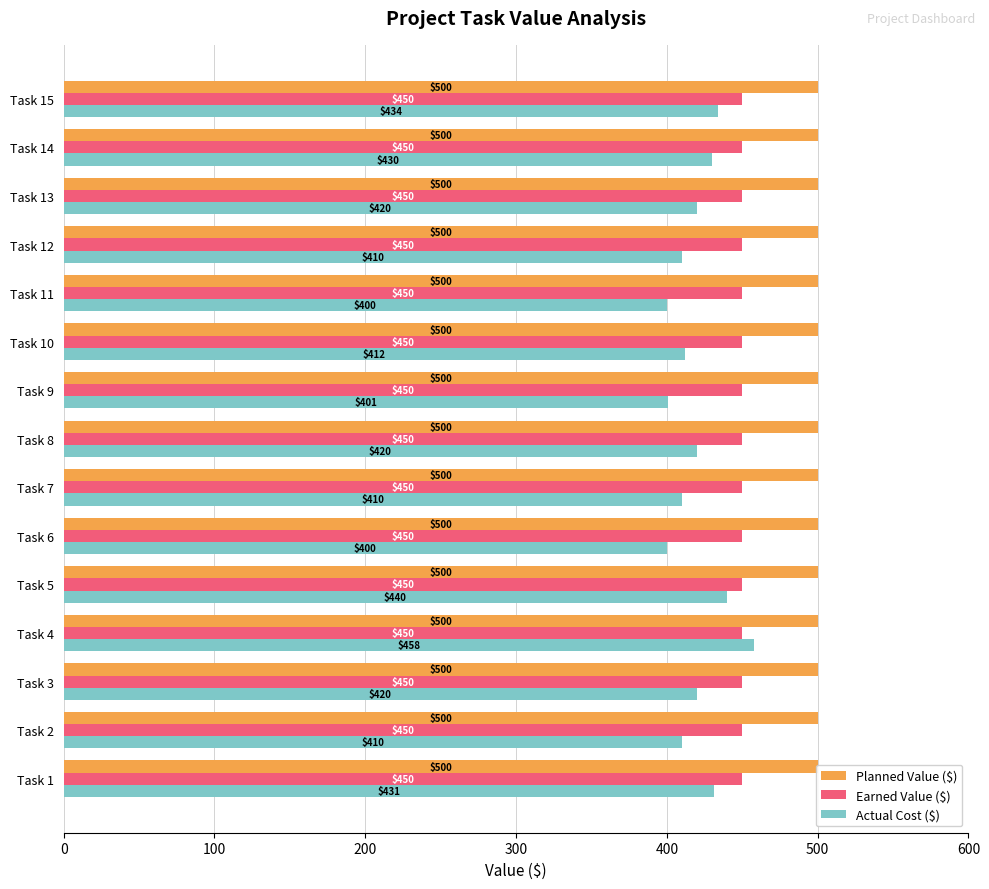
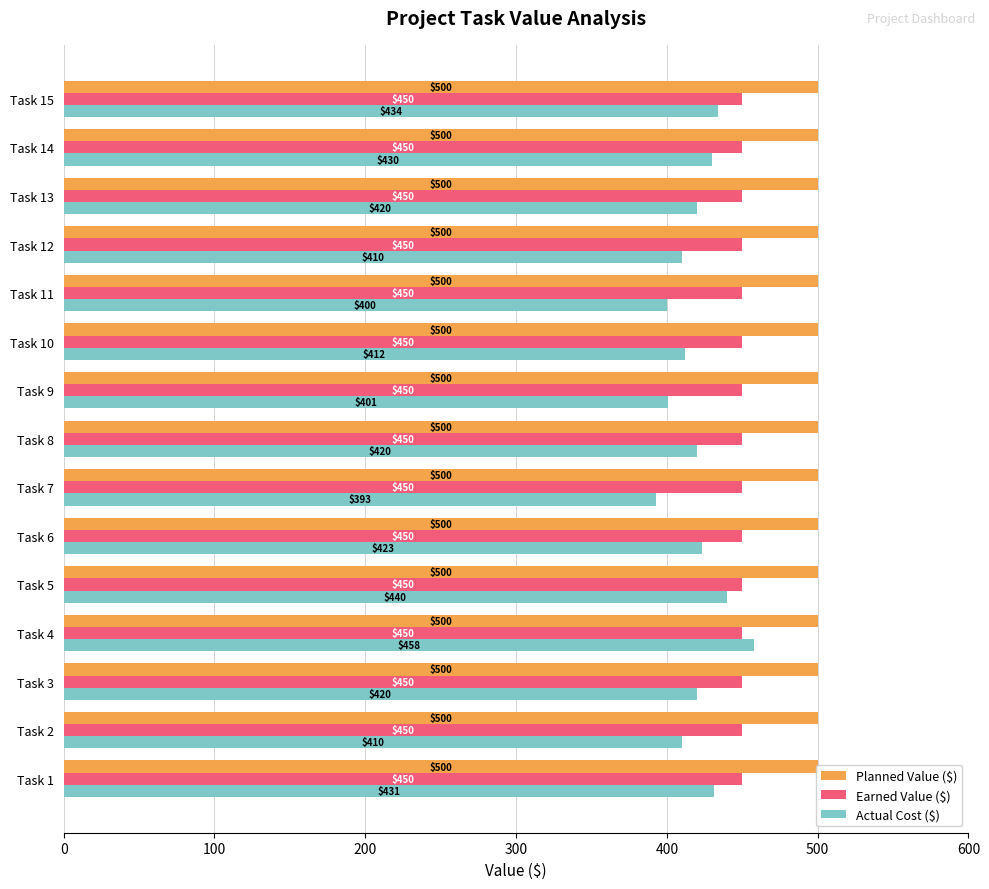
  {
    "Planned Value ($)": {
      "Task 15": "$500",
      "Task 14": "$500",
      "Task 13": "$500",
      "Task 12": "$500",
      "Task 11": "$500",
      "Task 10": "$500",
      "Task 9": "$500",
      "Task 8": "$500",
      "Task 7": "$500",
      "Task 6": "$500",
      "Task 5": "$500",
      "Task 4": "$500",
      "Task 3": "$500",
      "Task 2": "$500"
    },
    "Earned Value ($)": {
      "Task 15": "$450",
      "Task 14": "$450",
      "Task 13": "$450",
      "Task 12": "$450",
      "Task 11": "$450",
      "Task 10": "$450",
      "Task 9": "$450",
      "Task 8": "$450",
      "Task 7": "$450",
      "Task 6": "$450",
      "Task 5": "$450",
      "Task 4": "$450",
      "Task 3": "$450",
      "Task 2": "$450",
      "Task 1": "$450"
    },
    "Actual Cost ($)": {
      "Task 15": "$434",
      "Task 14": "$430",
      "Task 13": "$420",
      "Task 12": "$410",
      "Task 11": "$400",
      "Task 10": "$412",
      "Task 9": "$401",
      "Task 8": "$420",
-     "Task 7": "$410",
-     "Task 6": "$400",
+     "Task 7": "$393",
+     "Task 6": "$423",
      "Task 5": "$440",
      "Task 4": "$458",
      "Task 3": "$420",
      "Task 2": "$410",
      "Task 1": "$431"
    }
  }
